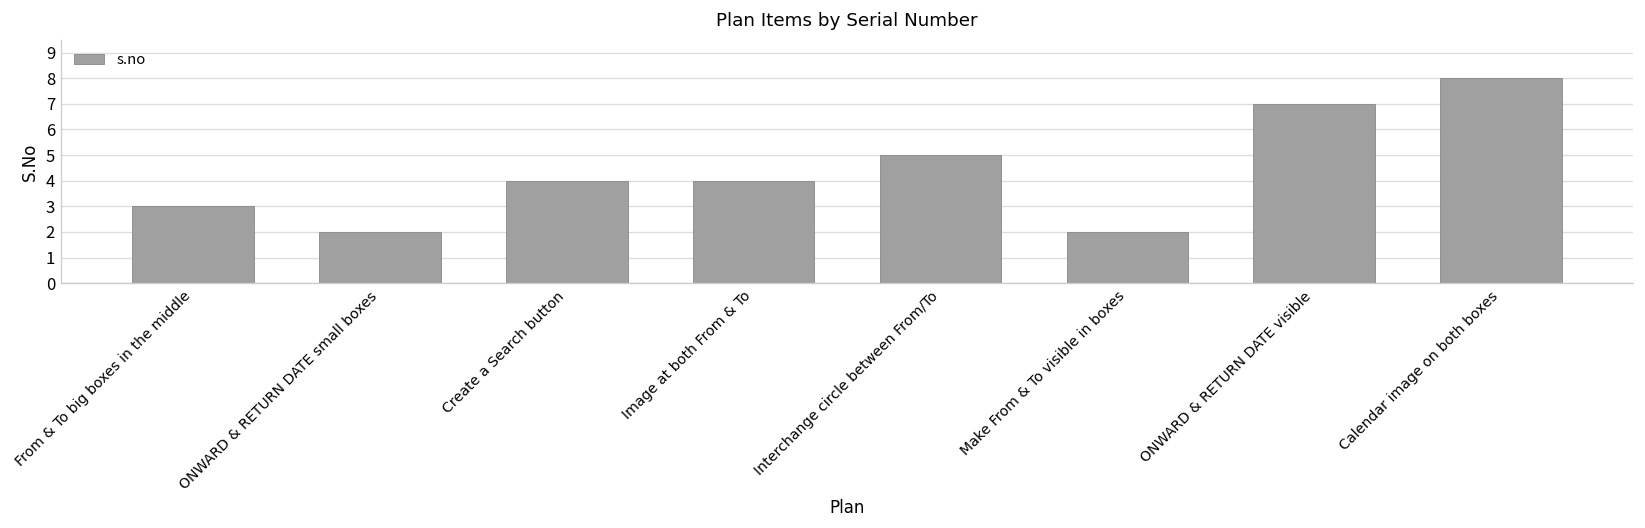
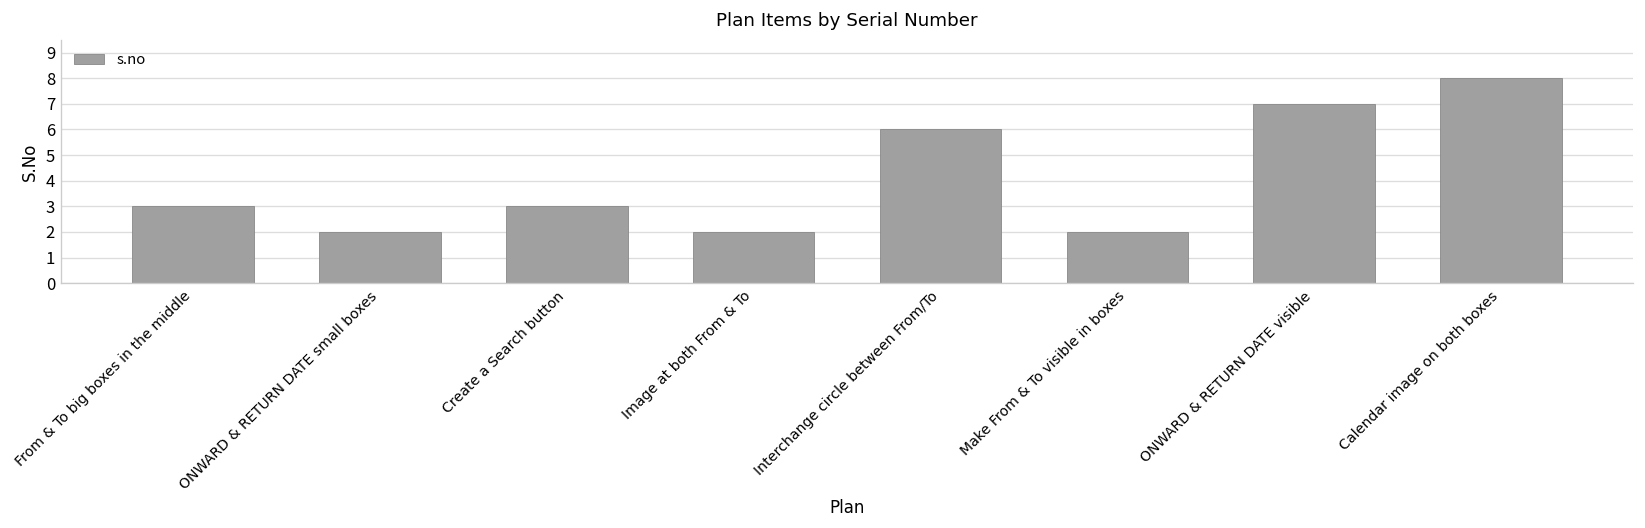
  {
    "From & To big boxes in the middle": 3,
    "ONWARD & RETURN DATE small boxes": 2,
-   "Create a Search button": 4,
-   "Image at both From & To": 4,
-   "Interchange circle between From/To": 5,
+   "Create a Search button": 3,
+   "Image at both From & To": 2,
+   "Interchange circle between From/To": 6,
    "Make From & To visible in boxes": 2,
    "ONWARD & RETURN DATE visible": 7,
    "Calendar image on both boxes": 8
  }
